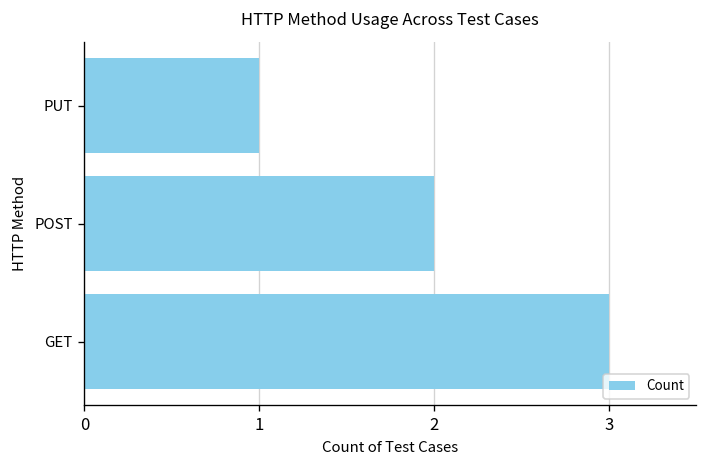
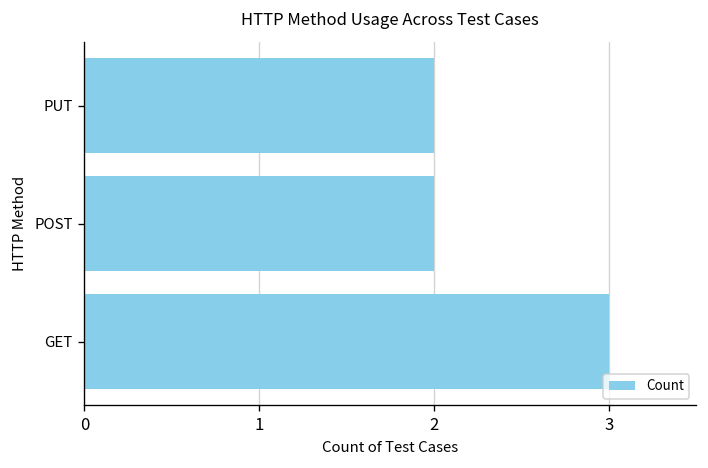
  {
-   "PUT": 1,
+   "PUT": 2,
    "POST": 2,
    "GET": 3
  }
